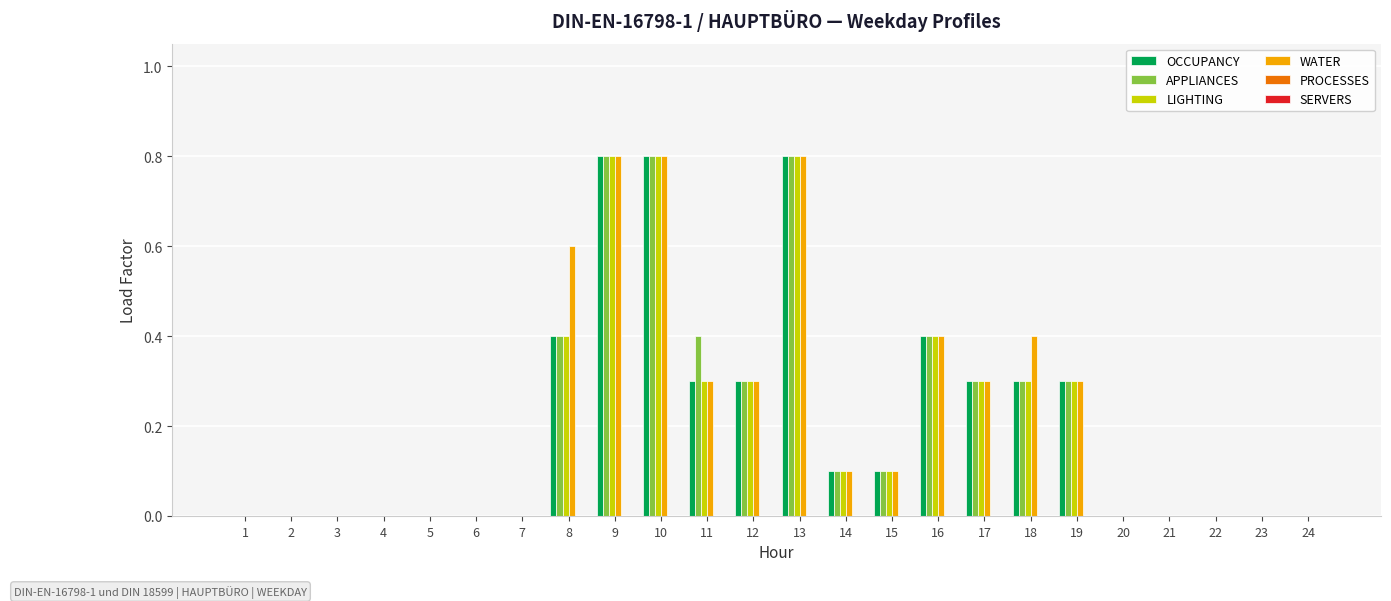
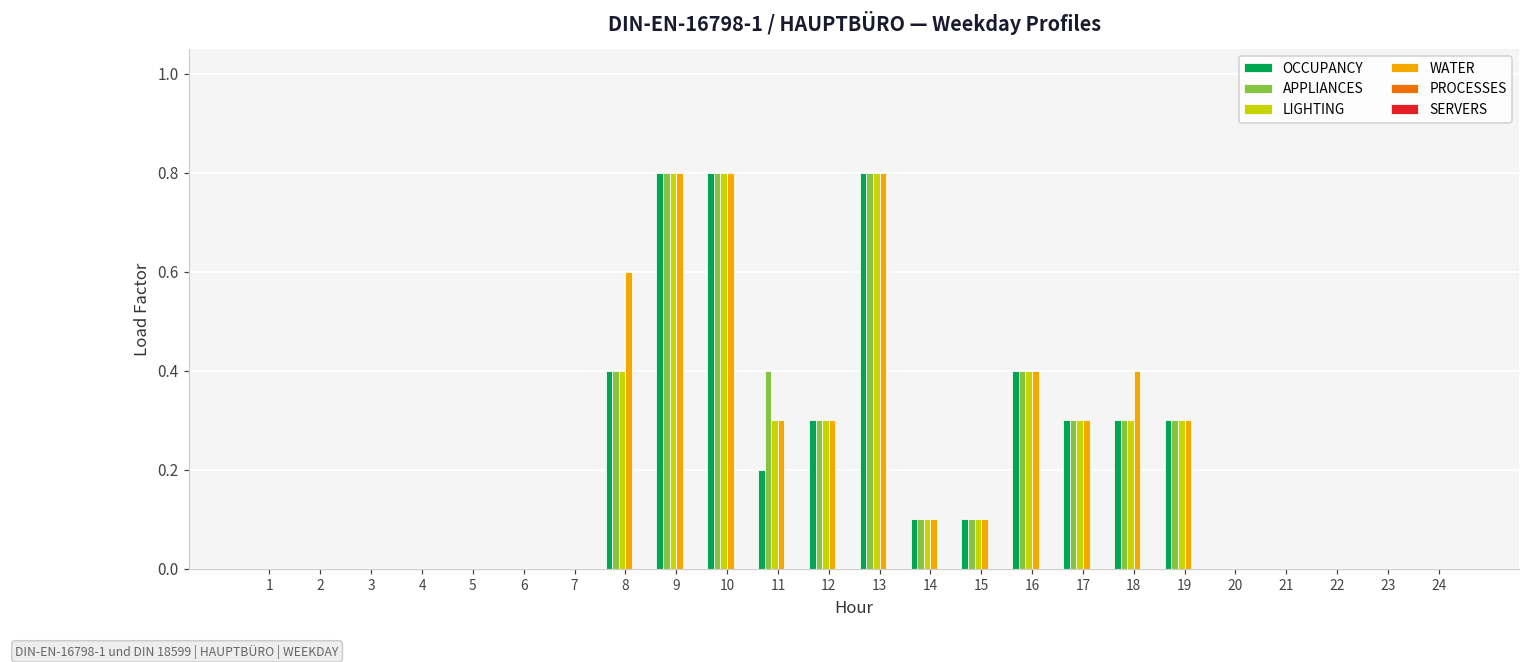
  {
    "OCCUPANCY": {
      "1": 0.0,
      "2": 0.0,
      "3": 0.0,
      "4": 0.0,
      "5": 0.0,
      "6": 0.0,
      "7": 0.0,
      "8": 0.4,
      "9": 0.8,
      "10": 0.8,
-     "11": 0.3,
+     "11": 0.2,
      "12": 0.3,
      "13": 0.8,
      "14": 0.1,
      "15": 0.1,
      "16": 0.4,
      "17": 0.3,
      "18": 0.3,
      "19": 0.3,
      "20": 0.0,
      "21": 0.0,
      "22": 0.0,
      "23": 0.0,
      "24": 0.0
    },
    "APPLIANCES": {
      "1": 0.0,
      "2": 0.0,
      "3": 0.0,
      "4": 0.0,
      "5": 0.0,
      "6": 0.0,
      "7": 0.0,
      "8": 0.4,
      "9": 0.8,
      "10": 0.8,
      "11": 0.4,
      "12": 0.3,
      "13": 0.8,
      "14": 0.1,
      "15": 0.1,
      "16": 0.4,
      "17": 0.3,
      "18": 0.3,
      "19": 0.3,
      "20": 0.0,
      "21": 0.0,
      "22": 0.0,
      "23": 0.0,
      "24": 0.0
    },
    "LIGHTING": {
      "1": 0.0,
      "2": 0.0,
      "3": 0.0,
      "4": 0.0,
      "5": 0.0,
      "6": 0.0,
      "7": 0.0,
      "8": 0.4,
      "9": 0.8,
      "10": 0.8,
      "11": 0.3,
      "12": 0.3,
      "13": 0.8,
      "14": 0.1,
      "15": 0.1,
      "16": 0.4,
      "17": 0.3,
      "18": 0.3,
      "19": 0.3,
      "20": 0.0,
      "21": 0.0,
      "22": 0.0,
      "23": 0.0,
      "24": 0.0
    },
    "SERVERS": {
      "1": 0.0,
      "2": 0.0,
      "3": 0.0,
      "4": 0.0,
      "5": 0.0,
      "6": 0.0,
      "7": 0.0,
      "8": 0.0,
      "9": 0.0,
      "10": 0.0,
      "11": 0.0,
      "12": 0.0,
      "13": 0.0,
      "14": 0.0,
      "15": 0.0,
      "16": 0.0,
      "17": 0.0,
      "18": 0.0,
      "19": 0.0,
      "20": 0.0,
      "21": 0.0,
      "22": 0.0,
      "23": 0.0,
      "24": 0.0
    }
  }
